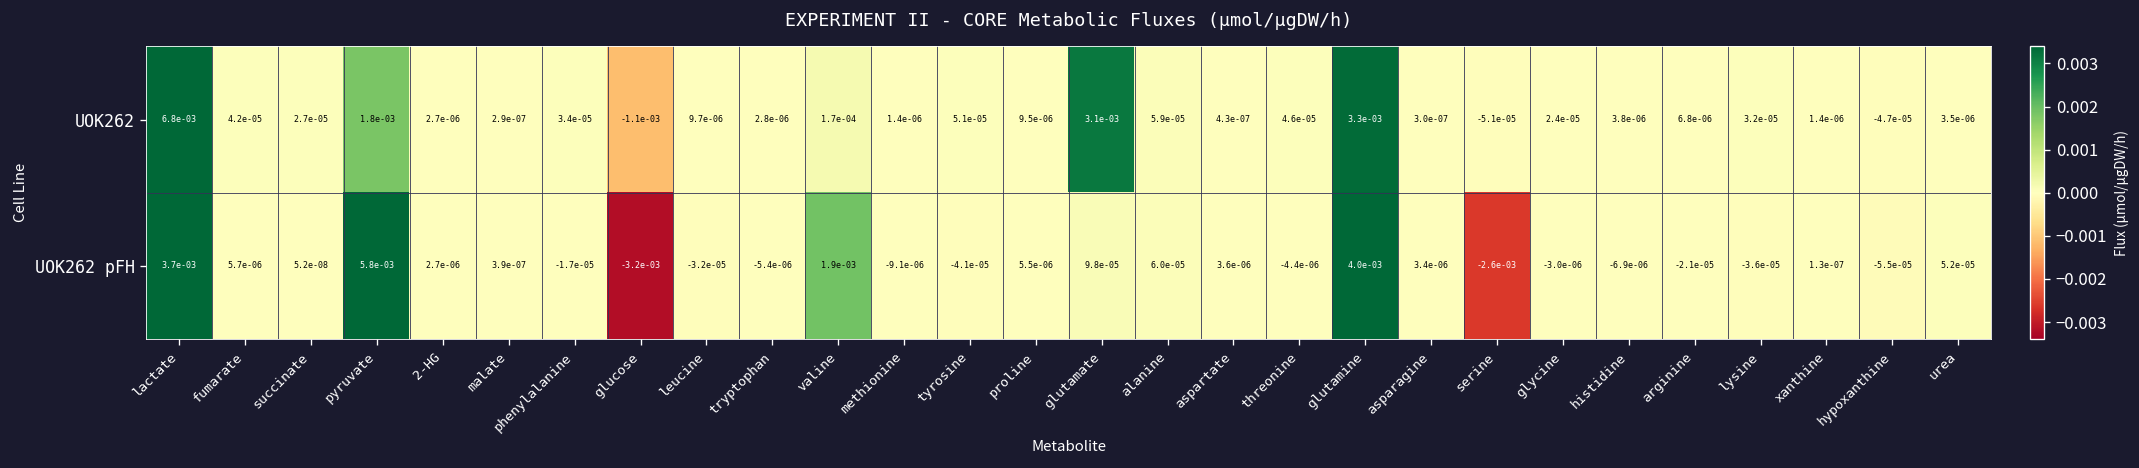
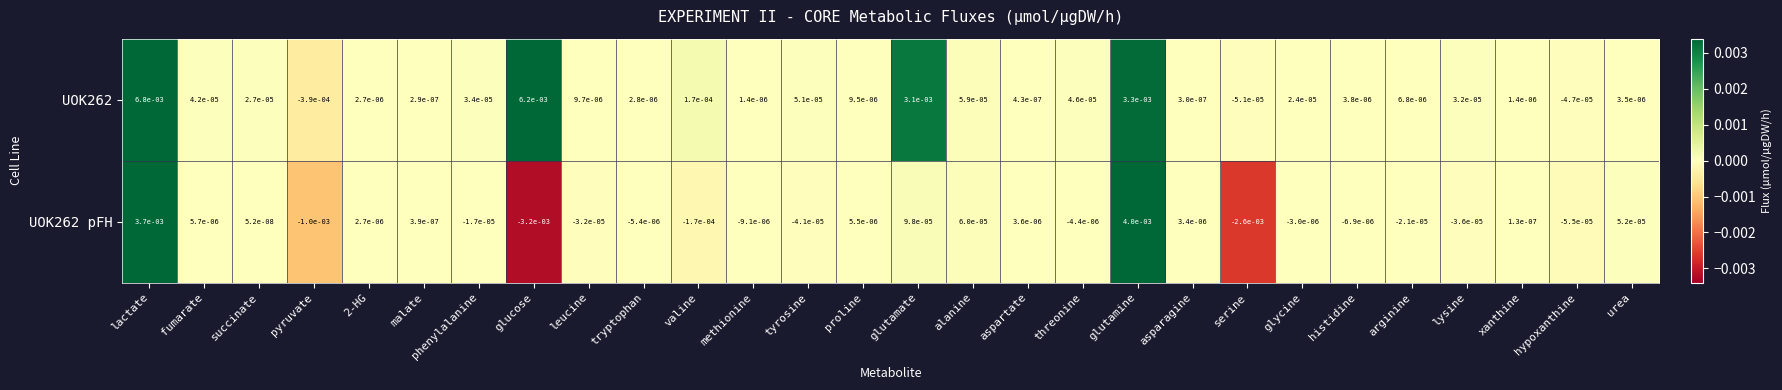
  {
    "UOK262": {
      "lactate": "6.8e-03",
      "fumarate": "4.2e-05",
      "succinate": "2.7e-05",
-     "pyruvate": "1.8e-03",
+     "pyruvate": "-3.9e-04",
      "2-HG": "2.7e-06",
      "malate": "2.9e-07",
      "phenylalanine": "3.4e-05",
-     "glucose": "-1.1e-03",
+     "glucose": "6.2e-03",
      "leucine": "9.7e-06",
      "tryptophan": "2.8e-06",
      "valine": "1.7e-04",
      "methionine": "1.4e-06",
      "tyrosine": "5.1e-05",
      "proline": "9.5e-06",
      "glutamate": "3.1e-03",
      "alanine": "5.9e-05",
      "aspartate": "4.3e-07",
      "threonine": "4.6e-05",
      "glutamine": "3.3e-03",
      "asparagine": "3.0e-07",
      "serine": "-5.1e-05",
      "glycine": "2.4e-05",
      "histidine": "3.8e-06",
      "arginine": "6.8e-06",
      "lysine": "3.2e-05",
      "xanthine": "1.4e-06",
      "hypoxanthine": "-4.7e-05",
      "urea": "3.5e-06"
    },
    "UOK262 pFH": {
      "lactate": "3.7e-03",
      "fumarate": "5.7e-06",
      "succinate": "5.2e-08",
-     "pyruvate": "5.8e-03",
+     "pyruvate": "-1.0e-03",
      "2-HG": "2.7e-06",
      "malate": "3.9e-07",
      "phenylalanine": "-1.7e-05",
      "glucose": "-3.2e-03",
      "leucine": "-3.2e-05",
      "tryptophan": "-5.4e-06",
-     "valine": "1.9e-03",
+     "valine": "-1.7e-04",
      "methionine": "-9.1e-06",
      "tyrosine": "-4.1e-05",
      "proline": "5.5e-06",
      "glutamate": "9.8e-05",
      "alanine": "6.0e-05",
      "aspartate": "3.6e-06",
      "threonine": "-4.4e-06",
      "glutamine": "4.0e-03",
      "asparagine": "3.4e-06",
      "serine": "-2.6e-03",
      "glycine": "-3.0e-06",
      "histidine": "-6.9e-06",
      "arginine": "-2.1e-05",
      "lysine": "-3.6e-05",
      "xanthine": "1.3e-07",
      "hypoxanthine": "-5.5e-05",
      "urea": "5.2e-05"
    }
  }
